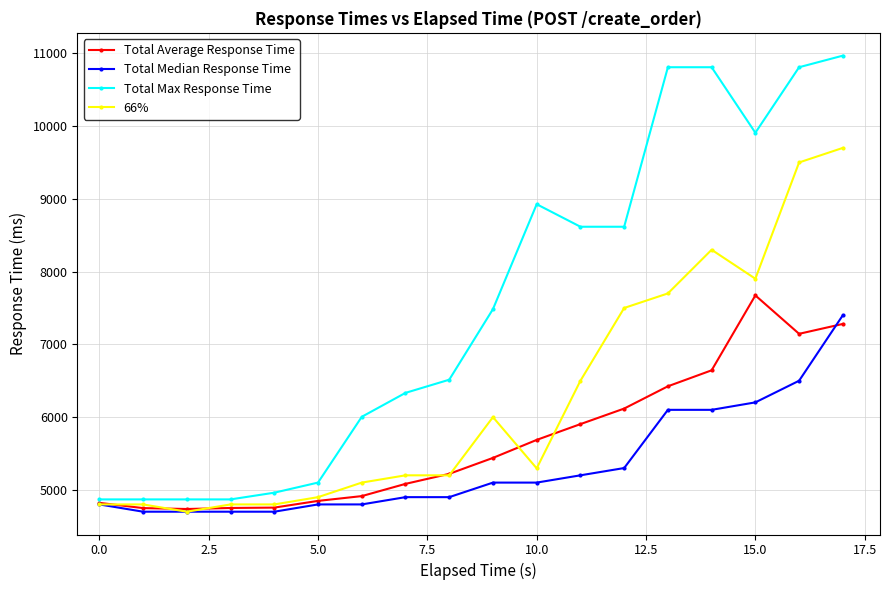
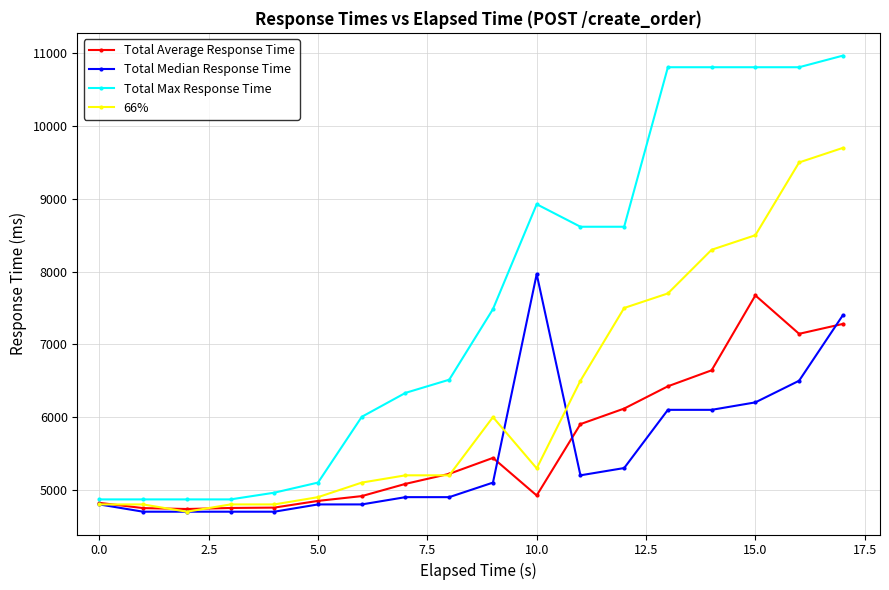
  {
    "Total Average Response Time": {
      "5.0": 4800,
-     "10.0": 5700,
+     "10.0": 4900,
      "15.0": 7700
    },
    "Total Median Response Time": {
      "5.0": 4800,
-     "10.0": 5100,
+     "10.0": 8000,
      "15.0": 6200
    },
    "Total Max Response Time": {
      "0.0": 4900,
      "5.0": 5100,
      "10.0": 8900,
-     "15.0": 9900
+     "15.0": 10800
    },
    "66%": {
      "5.0": 4900,
      "10.0": 5300,
-     "15.0": 7900
+     "15.0": 8500
    }
  }
